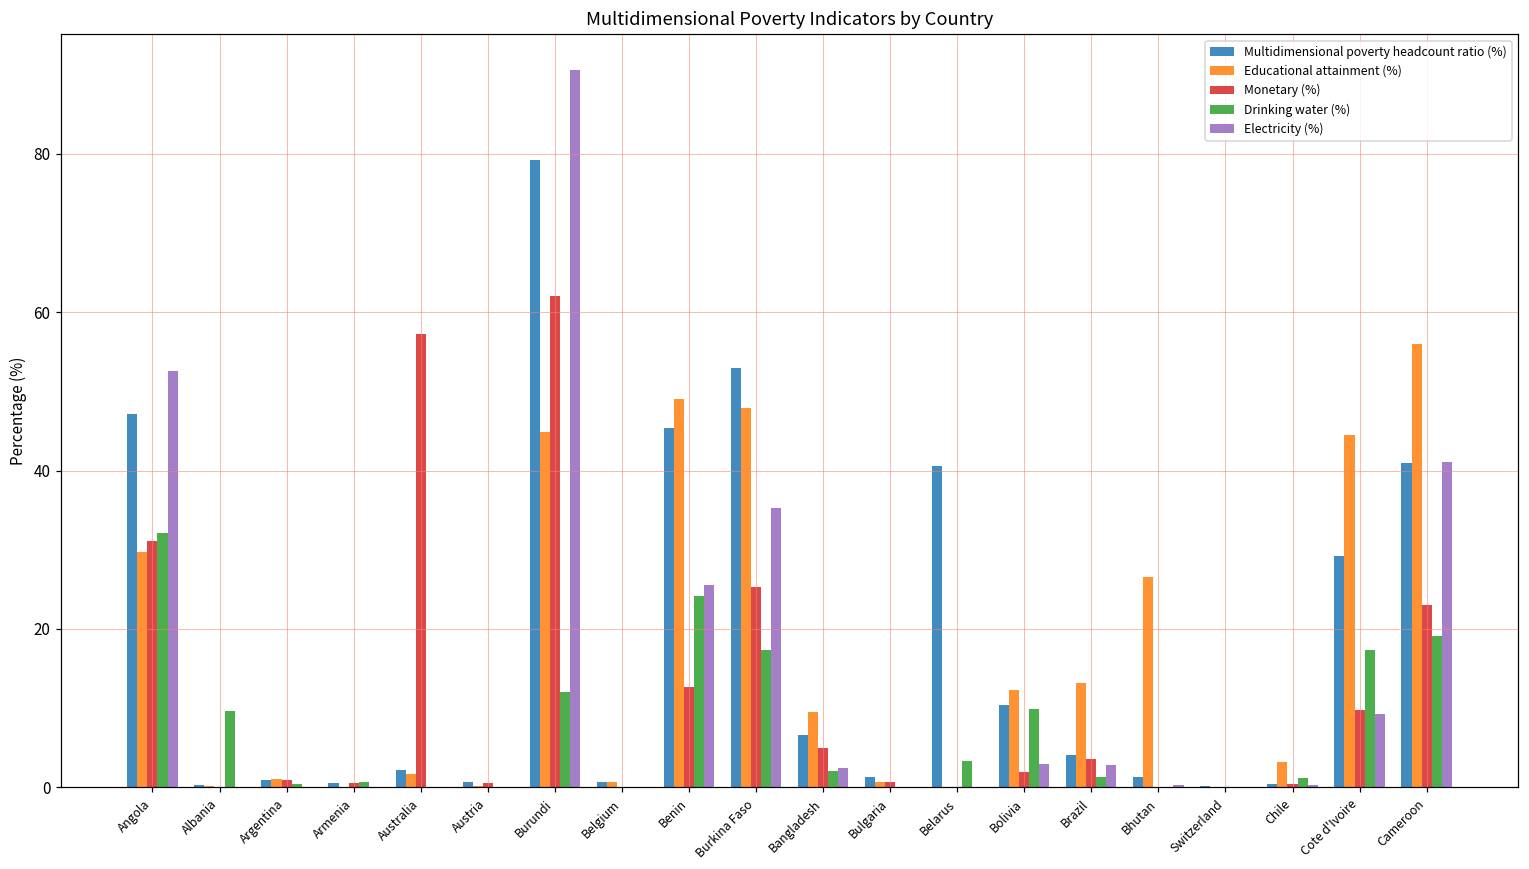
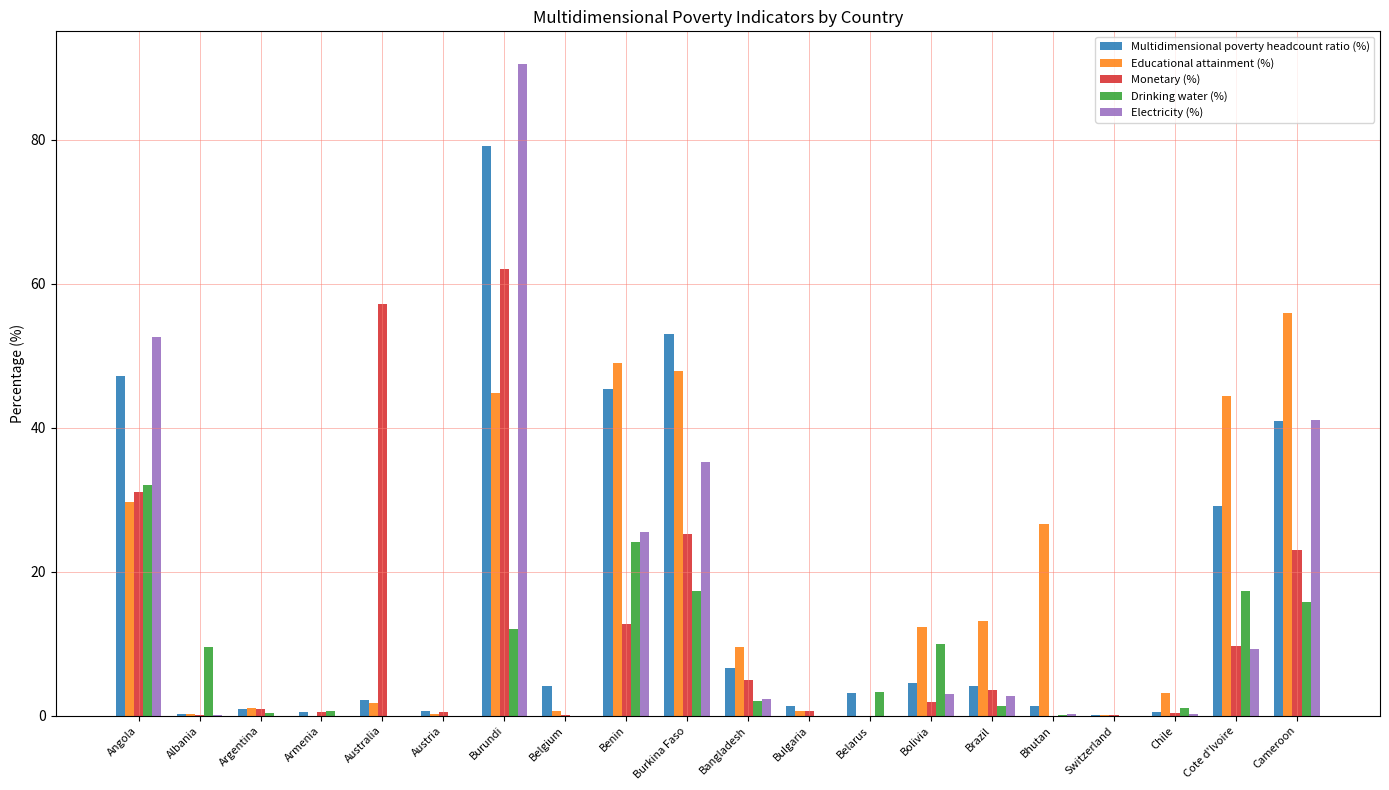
  {
    "Multidimensional poverty headcount ratio (%)": {
      "Angola": 47,
      "Argentina": 1,
      "Armenia": 1,
      "Australia": 2,
      "Austria": 1,
      "Burundi": 79,
-     "Belgium": 1,
+     "Belgium": 4,
      "Benin": 45,
      "Burkina Faso": 53,
      "Bangladesh": 7,
      "Bulgaria": 1,
-     "Belarus": 41,
-     "Bolivia": 10,
+     "Belarus": 3,
+     "Bolivia": 5,
      "Brazil": 4,
      "Bhutan": 1,
      "Chile": 0,
      "Cote d'Ivoire": 29,
      "Cameroon": 41
    },
    "Educational attainment (%)": {
      "Angola": 30,
      "Argentina": 1,
      "Armenia": 0,
      "Australia": 2,
      "Burundi": 45,
      "Belgium": 1,
      "Benin": 49,
      "Burkina Faso": 48,
      "Bangladesh": 10,
      "Bulgaria": 1,
      "Belarus": 0,
      "Bolivia": 12,
      "Brazil": 13,
      "Bhutan": 27,
      "Chile": 3,
      "Cote d'Ivoire": 44,
      "Cameroon": 56
    },
    "Monetary (%)": {
      "Angola": 31,
      "Argentina": 1,
      "Armenia": 1,
      "Australia": 57,
      "Austria": 0,
      "Burundi": 62,
      "Benin": 13,
      "Burkina Faso": 25,
      "Bangladesh": 5,
      "Bulgaria": 1,
      "Belarus": 0,
      "Bolivia": 2,
      "Brazil": 4,
      "Bhutan": 0,
      "Chile": 0,
      "Cote d'Ivoire": 10,
      "Cameroon": 23
    },
    "Drinking water (%)": {
      "Angola": 32,
      "Albania": 10,
      "Argentina": 0,
      "Armenia": 1,
      "Australia": 0,
      "Austria": 0,
      "Burundi": 12,
      "Belgium": 0,
      "Benin": 24,
      "Burkina Faso": 17,
      "Bangladesh": 2,
      "Bulgaria": 0,
      "Belarus": 3,
      "Bolivia": 10,
      "Brazil": 1,
      "Switzerland": 0,
      "Chile": 1,
      "Cote d'Ivoire": 17,
-     "Cameroon": 19
+     "Cameroon": 16
    },
    "Electricity (%)": {
      "Angola": 53,
      "Argentina": 0,
      "Armenia": 0,
      "Australia": 0,
      "Austria": 0,
      "Burundi": 91,
      "Belgium": 0,
      "Benin": 25,
      "Burkina Faso": 35,
      "Bangladesh": 2,
      "Bulgaria": 0,
      "Belarus": 0,
      "Bolivia": 3,
      "Brazil": 3,
      "Switzerland": 0,
      "Cote d'Ivoire": 9,
      "Cameroon": 41
    }
  }
